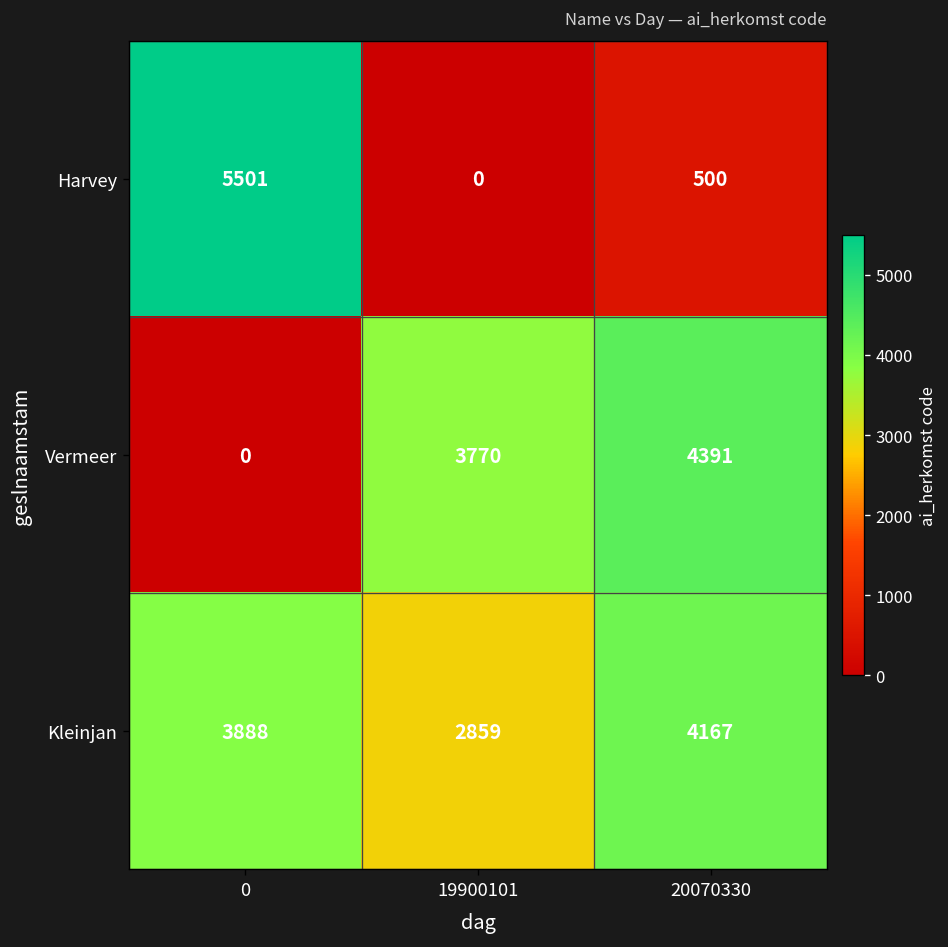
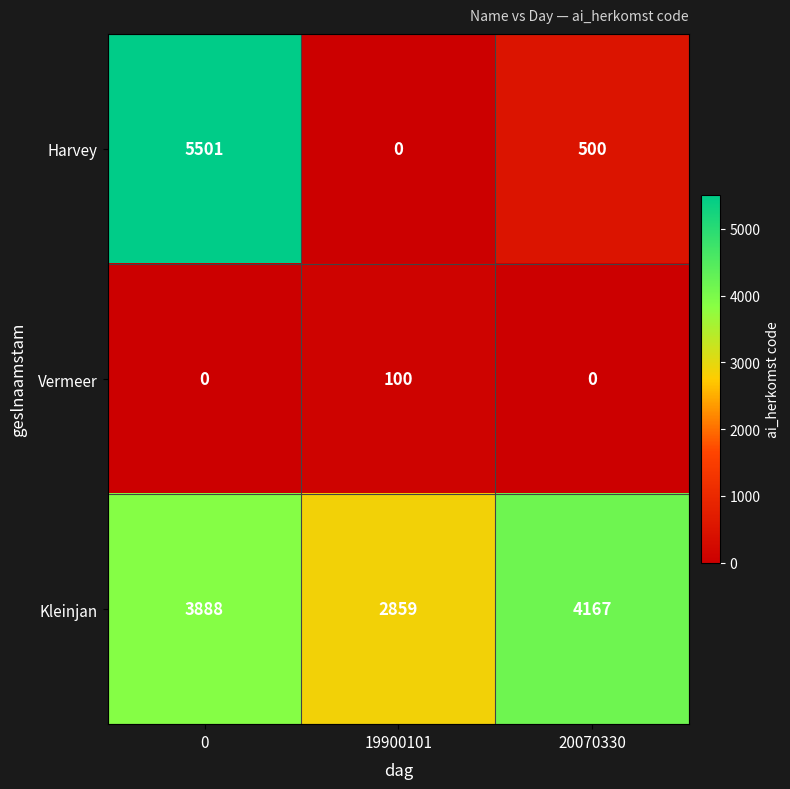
  {
    "Harvey": {
      "0": 5501,
      "19900101": 0,
      "20070330": 500
    },
    "Vermeer": {
      "0": 0,
-     "19900101": 3770,
-     "20070330": 4391
+     "19900101": 100,
+     "20070330": 0
    },
    "Kleinjan": {
      "0": 3888,
      "19900101": 2859,
      "20070330": 4167
    }
  }
